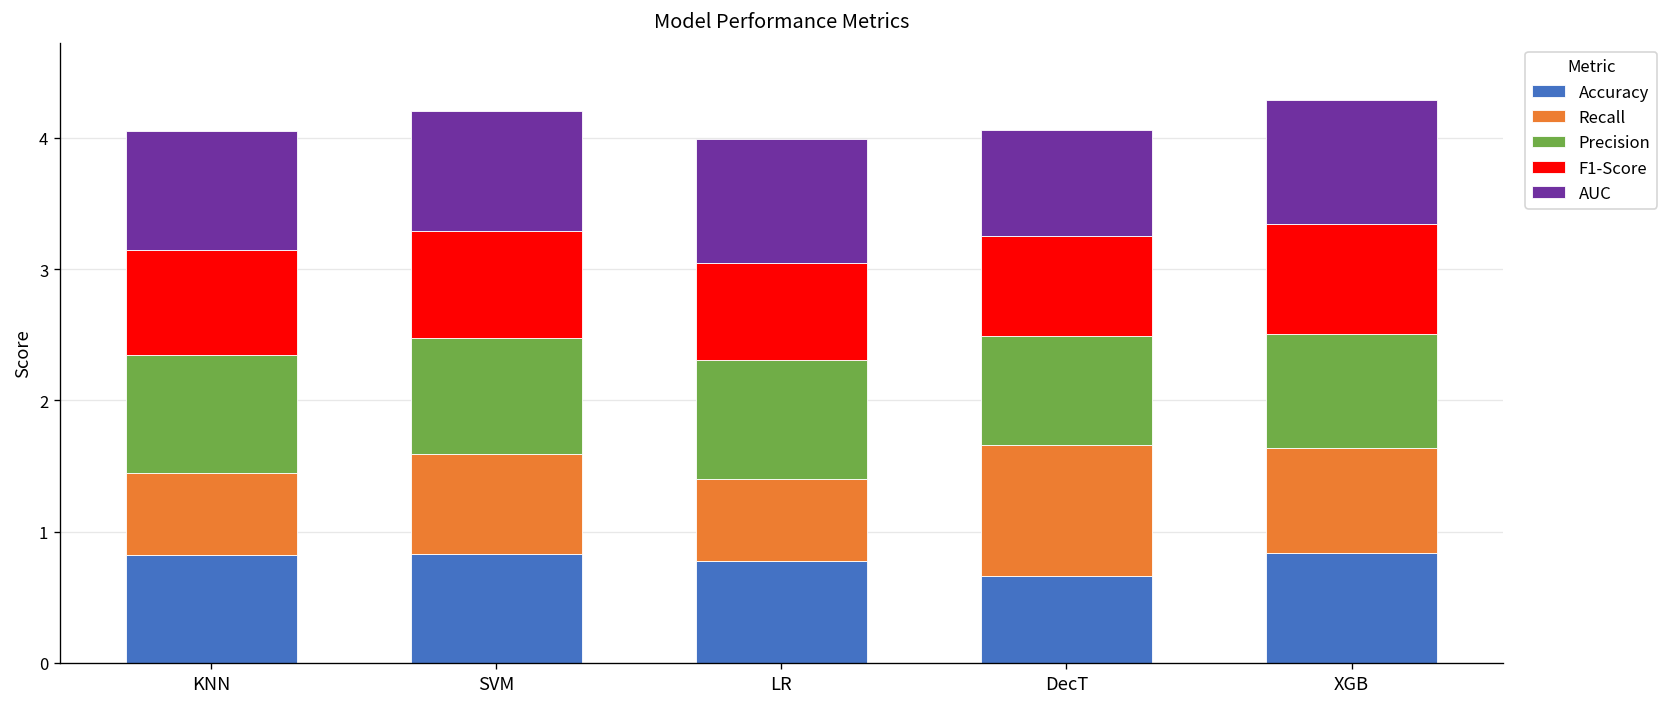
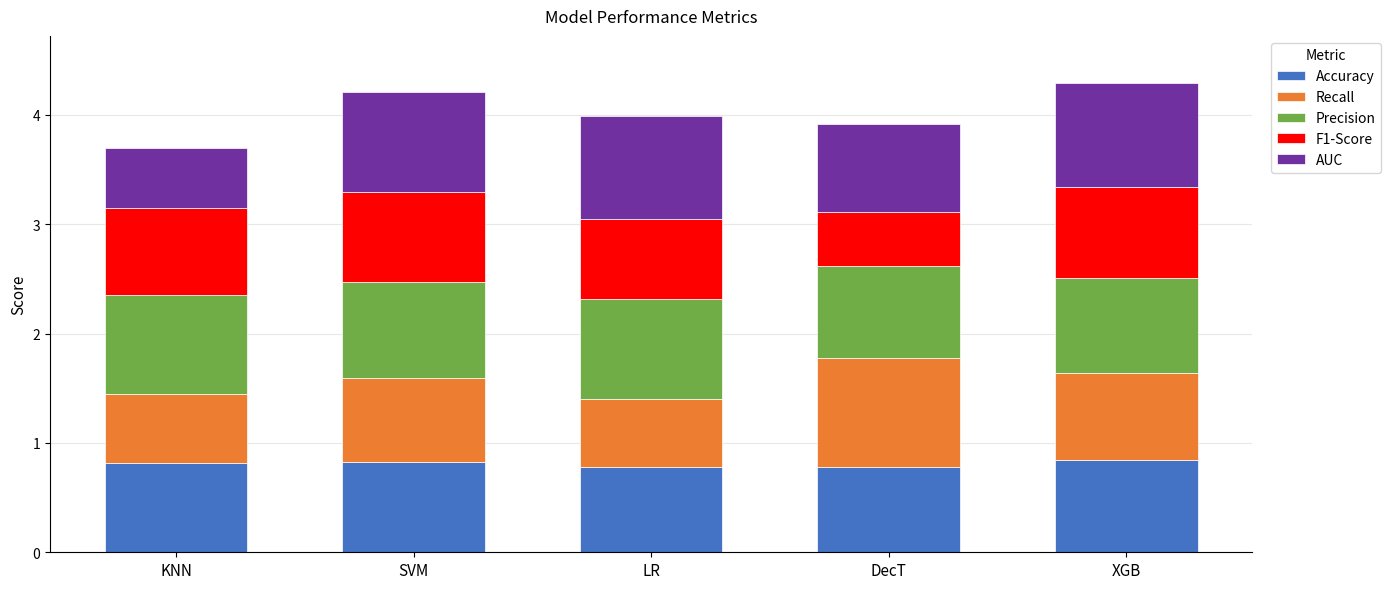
  {
    "Accuracy": {
      "KNN": 0.82,
      "SVM": 0.83,
      "LR": 0.78,
-     "DecT": 0.66,
+     "DecT": 0.78,
      "XGB": 0.84
    },
    "Recall": {
      "KNN": 0.63,
      "SVM": 0.76,
      "LR": 0.62,
      "DecT": 1.00,
      "XGB": 0.80
    },
    "Precision": {
      "KNN": 0.90,
      "SVM": 0.88,
      "LR": 0.91,
      "DecT": 0.83,
      "XGB": 0.87
    },
    "F1-Score": {
      "KNN": 0.80,
      "SVM": 0.82,
      "LR": 0.74,
-     "DecT": 0.76,
+     "DecT": 0.50,
      "XGB": 0.83
    },
    "AUC": {
-     "KNN": 0.91,
+     "KNN": 0.54,
      "SVM": 0.92,
      "LR": 0.94,
      "DecT": 0.81,
      "XGB": 0.95
    }
  }
